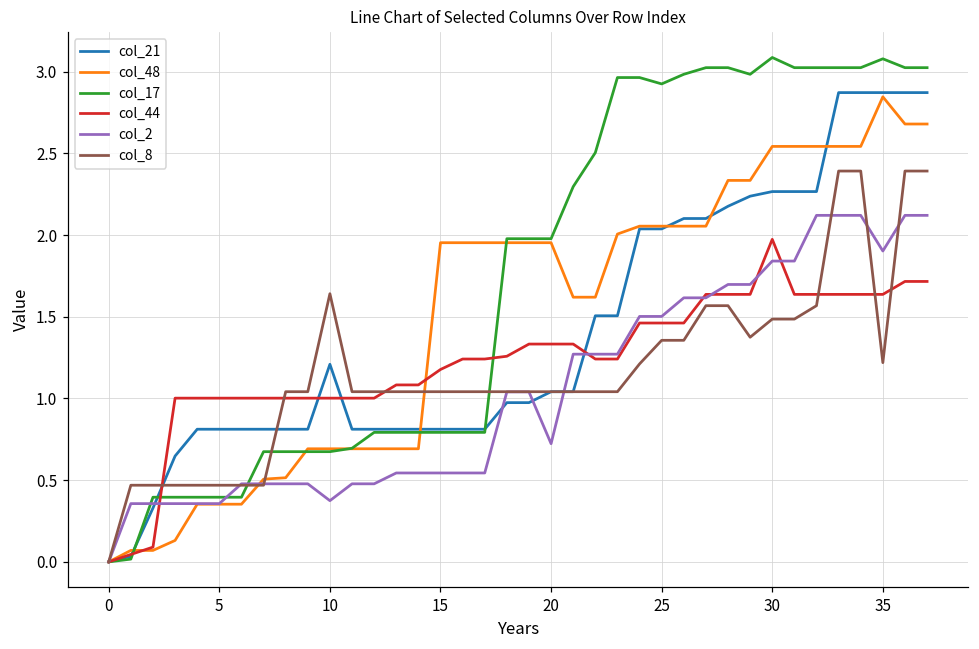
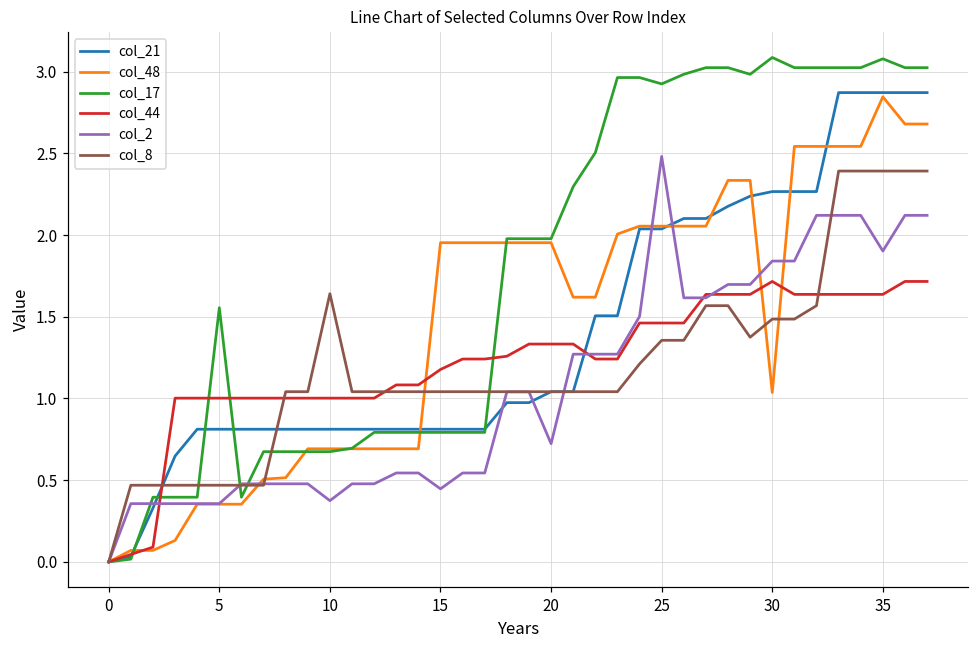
  {
    "col_21": {
      "5": 0.81,
-     "10": 1.21,
+     "10": 0.81,
      "15": 0.81,
      "30": 2.27,
      "35": 2.87
    },
    "col_48": {
      "10": 0.69,
      "15": 1.95,
      "20": 1.95,
-     "30": 2.54,
+     "30": 1.04,
      "35": 2.85
    },
    "col_17": {
-     "5": 0.40,
+     "5": 1.56,
      "10": 0.67,
      "15": 0.79,
      "20": 1.98,
      "25": 2.93,
      "30": 3.09,
      "35": 3.08
    },
    "col_44": {
      "5": 1.00,
      "10": 1.00,
      "15": 1.18,
      "20": 1.33,
      "25": 1.46,
-     "30": 1.97,
+     "30": 1.72,
      "35": 1.64
    },
    "col_2": {
      "10": 0.37,
-     "15": 0.54,
+     "15": 0.45,
      "20": 0.72,
-     "25": 1.50,
+     "25": 2.48,
      "30": 1.84,
      "35": 1.90
    },
    "col_8": {
      "5": 0.47,
      "10": 1.64,
      "15": 1.04,
      "25": 1.36,
      "30": 1.49,
-     "35": 1.22
+     "35": 2.39
    }
  }
